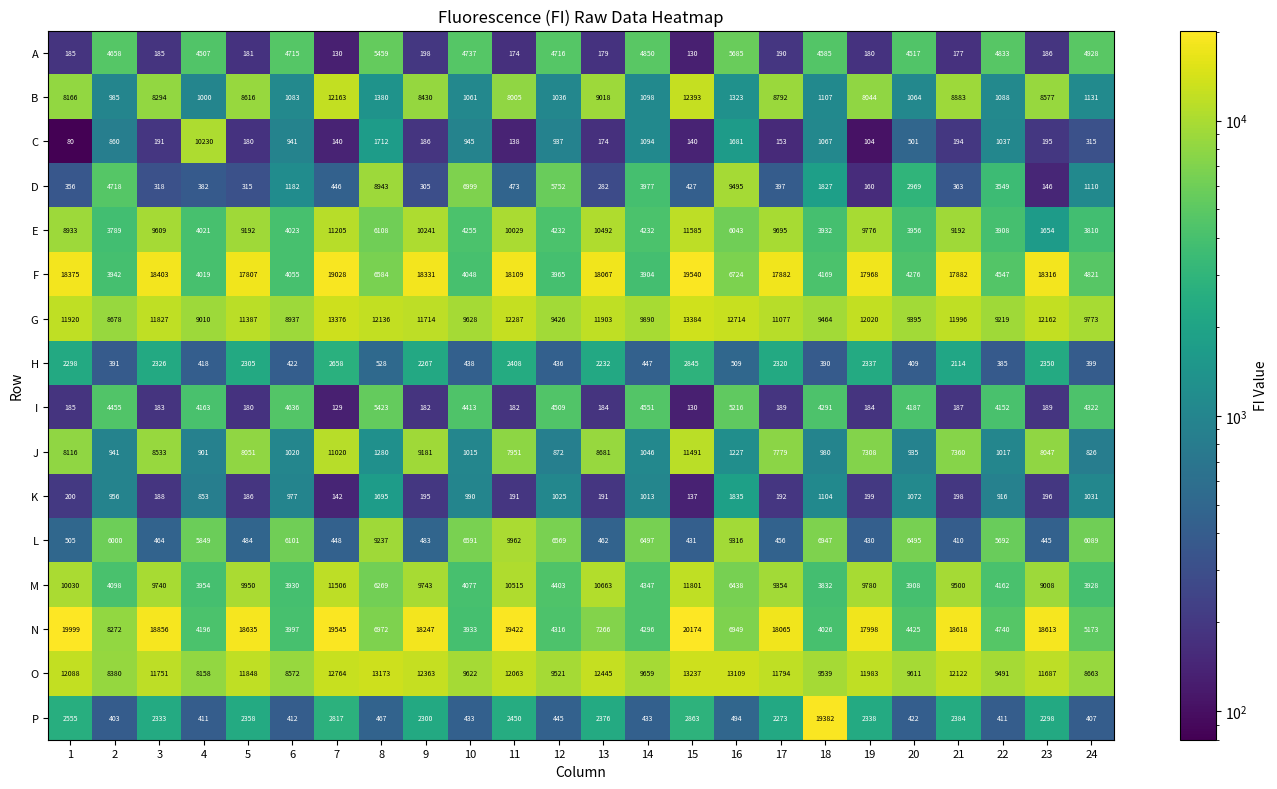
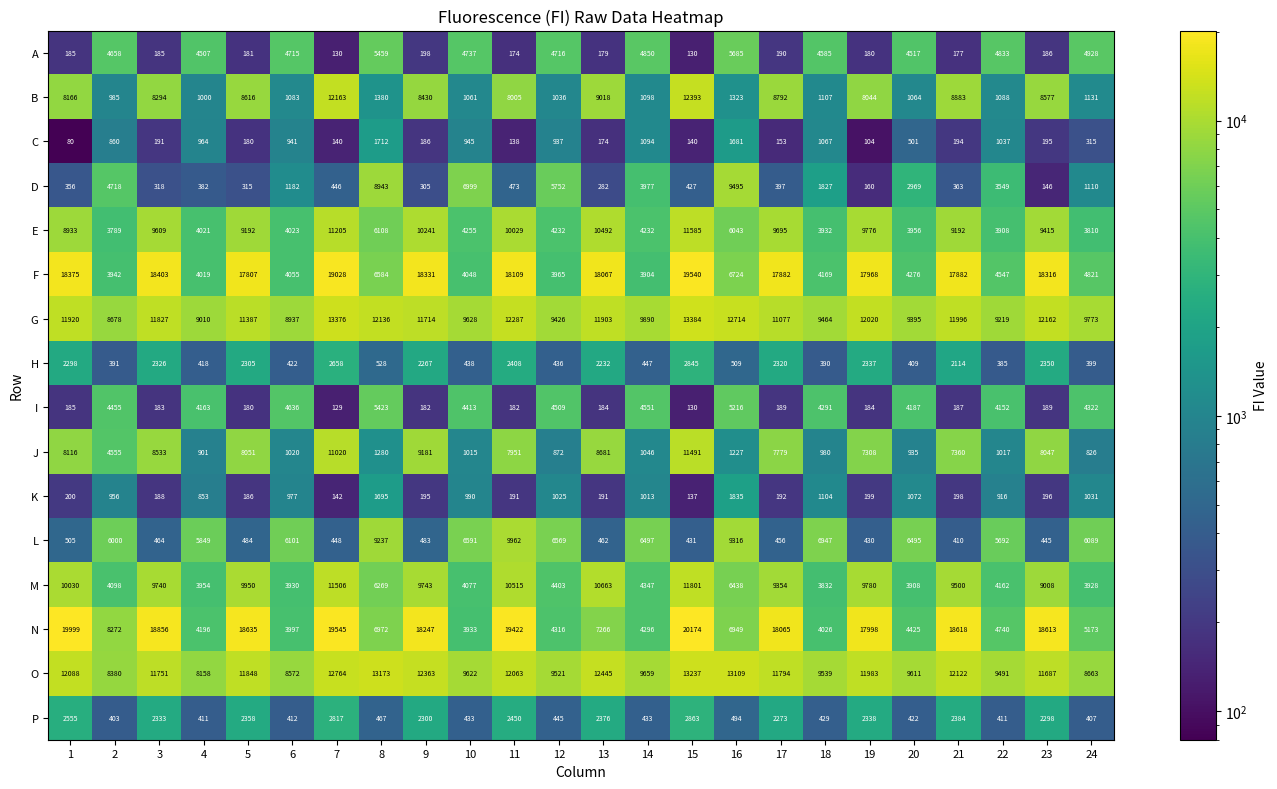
  {
    "C": {
      "1": 80,
      "2": 860,
      "3": 191,
-     "4": 10230,
+     "4": 964,
      "5": 180,
      "6": 941,
      "7": 140,
      "8": 1712,
      "9": 186,
      "10": 945,
      "11": 138,
      "12": 937,
      "13": 174,
      "14": 1094,
      "15": 140,
      "16": 1681,
      "17": 153,
      "18": 1067,
      "19": 104,
      "20": 501,
      "21": 194,
      "22": 1037,
      "23": 195,
      "24": 315
    },
    "E": {
      "1": 8933,
      "2": 3789,
      "3": 9609,
      "4": 4021,
      "5": 9192,
      "6": 4023,
      "7": 11205,
      "8": 6108,
      "9": 10241,
      "10": 4255,
      "11": 10029,
      "12": 4232,
      "13": 10492,
      "14": 4232,
      "15": 11585,
      "16": 6043,
      "17": 9695,
      "18": 3932,
      "19": 9776,
      "20": 3956,
      "21": 9192,
      "22": 3908,
-     "23": 1654,
+     "23": 9415,
      "24": 3810
    },
    "J": {
      "1": 8116,
-     "2": 941,
+     "2": 4555,
      "3": 8533,
      "4": 901,
      "5": 8051,
      "6": 1020,
      "7": 11020,
      "8": 1280,
      "9": 9181,
      "10": 1015,
      "11": 7951,
      "12": 872,
      "13": 8681,
      "14": 1046,
      "15": 11491,
      "16": 1227,
      "17": 7779,
      "18": 980,
      "19": 7308,
      "20": 935,
      "21": 7360,
      "22": 1017,
      "23": 8047,
      "24": 826
    },
    "P": {
      "1": 2555,
      "2": 403,
      "3": 2333,
      "4": 411,
      "5": 2358,
      "6": 412,
      "7": 2817,
      "8": 467,
      "9": 2300,
      "10": 433,
      "11": 2450,
      "12": 445,
      "13": 2376,
      "14": 433,
      "15": 2863,
      "16": 494,
      "17": 2273,
-     "18": 19382,
+     "18": 429,
      "19": 2338,
      "20": 422,
      "21": 2384,
      "22": 411,
      "23": 2298,
      "24": 407
    }
  }
